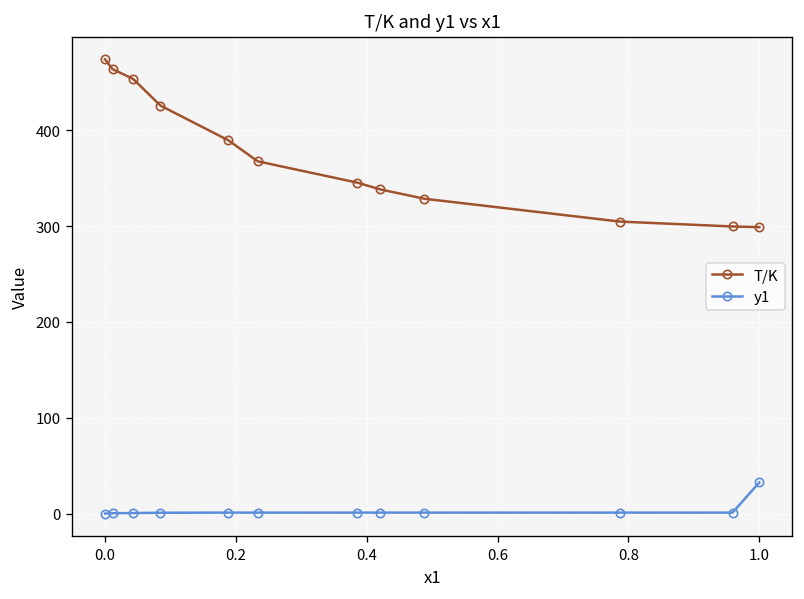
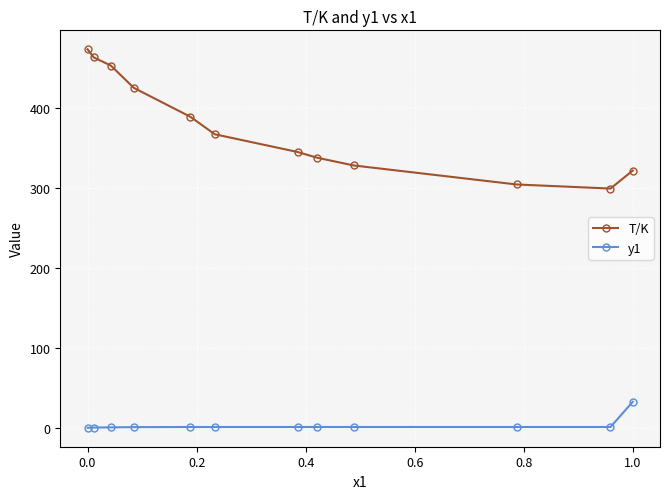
  {
    "T/K": {
      "0.0": 470,
-     "1.0": 300
+     "1.0": 320
    },
    "y1": {
      "0.0": 0,
      "1.0": 30
    }
  }
